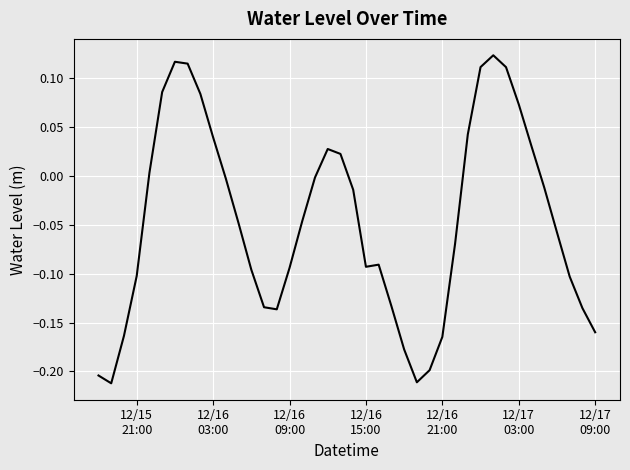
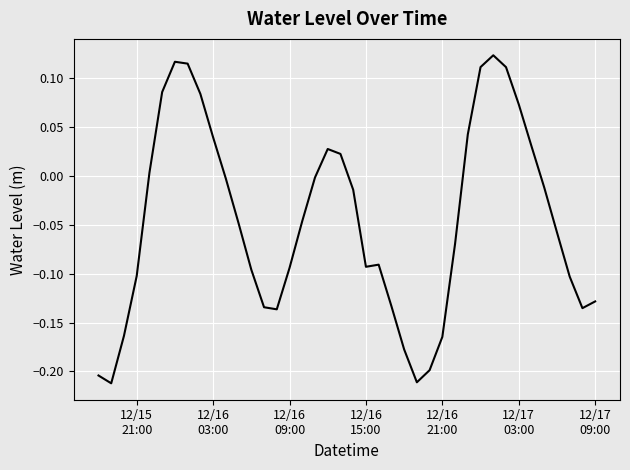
  {
    "12/15 21:00": -0.10,
    "12/16 03:00": 0.04,
    "12/16 09:00": -0.09,
    "12/16 15:00": -0.09,
    "12/16 21:00": -0.16,
    "12/17 03:00": 0.07,
-   "12/17 09:00": -0.16
+   "12/17 09:00": -0.13
  }
